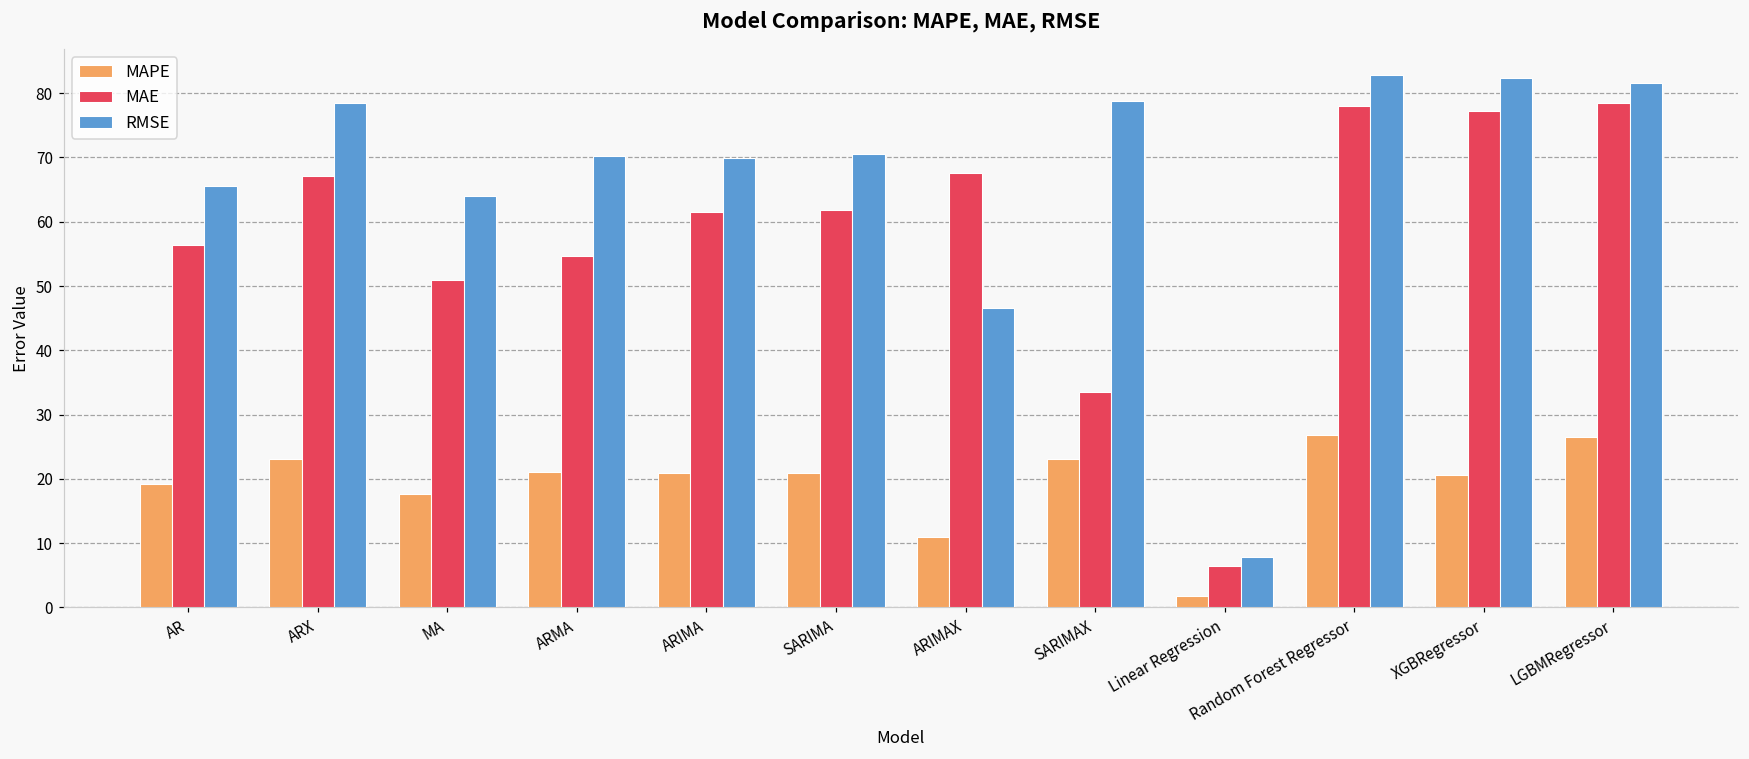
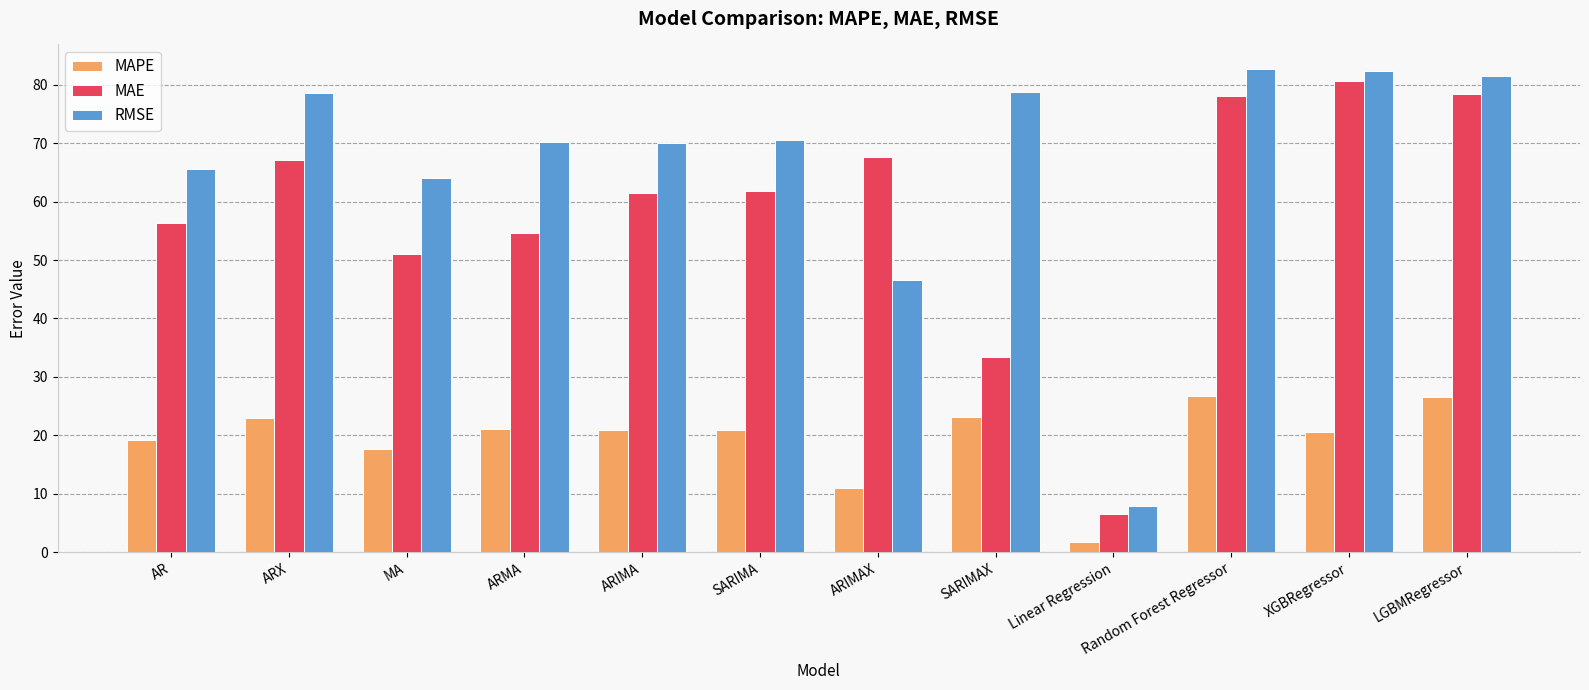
  {
    "MAPE": {
      "AR": 19,
      "ARX": 23,
      "MA": 18,
      "ARMA": 21,
      "ARIMA": 21,
      "SARIMA": 21,
      "ARIMAX": 11,
      "SARIMAX": 23,
      "Linear Regression": 2,
      "Random Forest Regressor": 27,
      "XGBRegressor": 21,
      "LGBMRegressor": 27
    },
    "MAE": {
      "AR": 56,
      "ARX": 67,
      "MA": 51,
      "ARMA": 55,
      "ARIMA": 62,
      "SARIMA": 62,
      "ARIMAX": 68,
      "SARIMAX": 33,
      "Linear Regression": 6,
      "Random Forest Regressor": 78,
-     "XGBRegressor": 77,
+     "XGBRegressor": 81,
      "LGBMRegressor": 78
    },
    "RMSE": {
      "AR": 66,
      "ARX": 79,
      "MA": 64,
      "ARMA": 70,
      "ARIMA": 70,
      "SARIMA": 71,
      "ARIMAX": 47,
      "SARIMAX": 79,
      "Linear Regression": 8,
      "Random Forest Regressor": 83,
      "XGBRegressor": 82,
      "LGBMRegressor": 82
    }
  }
